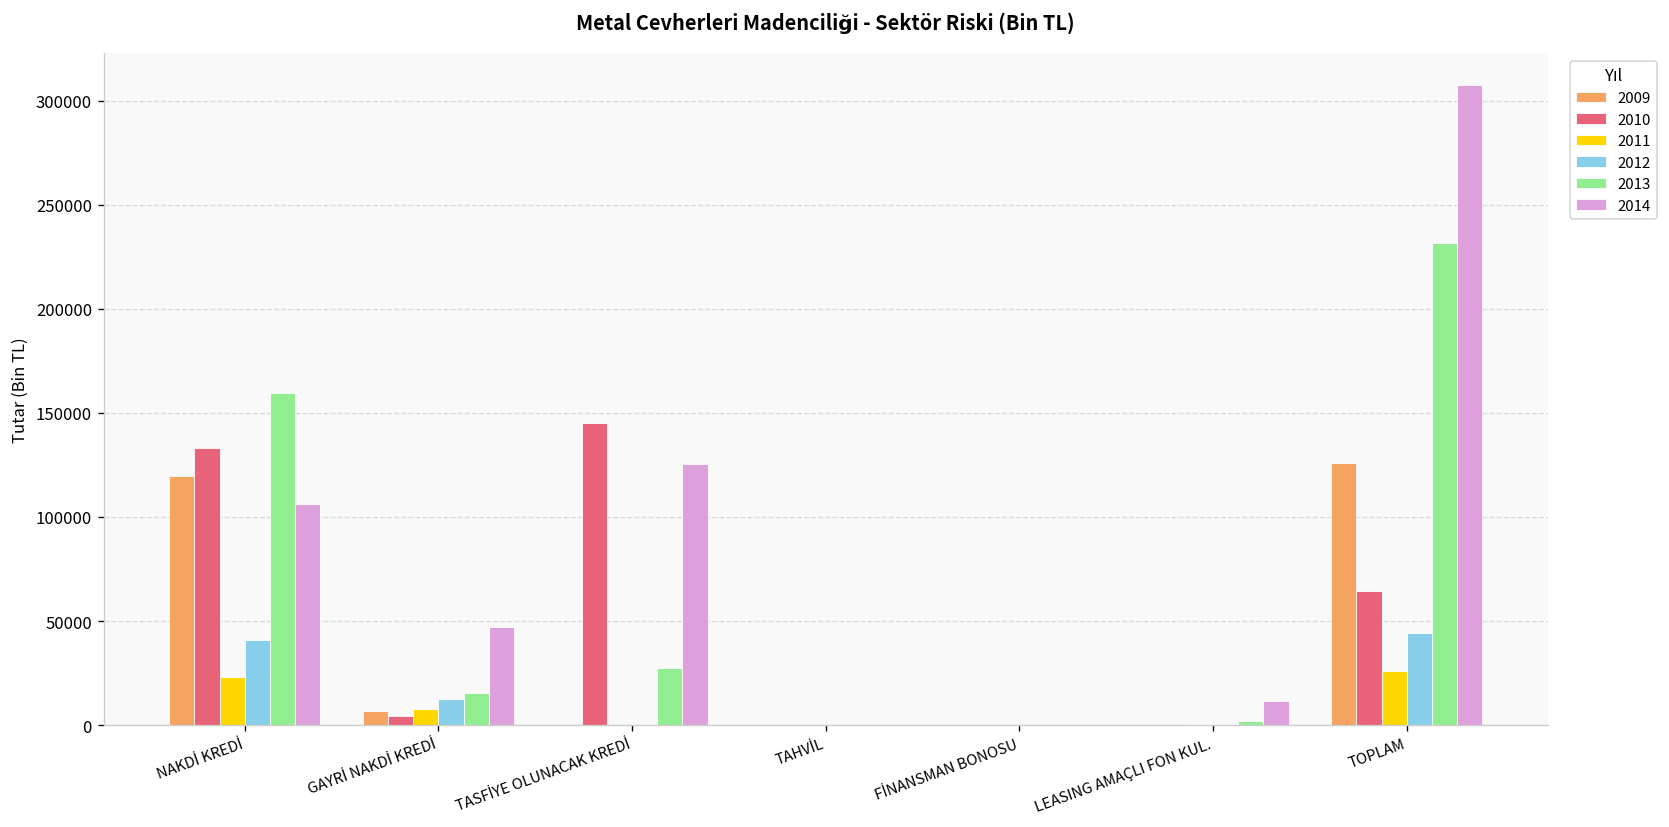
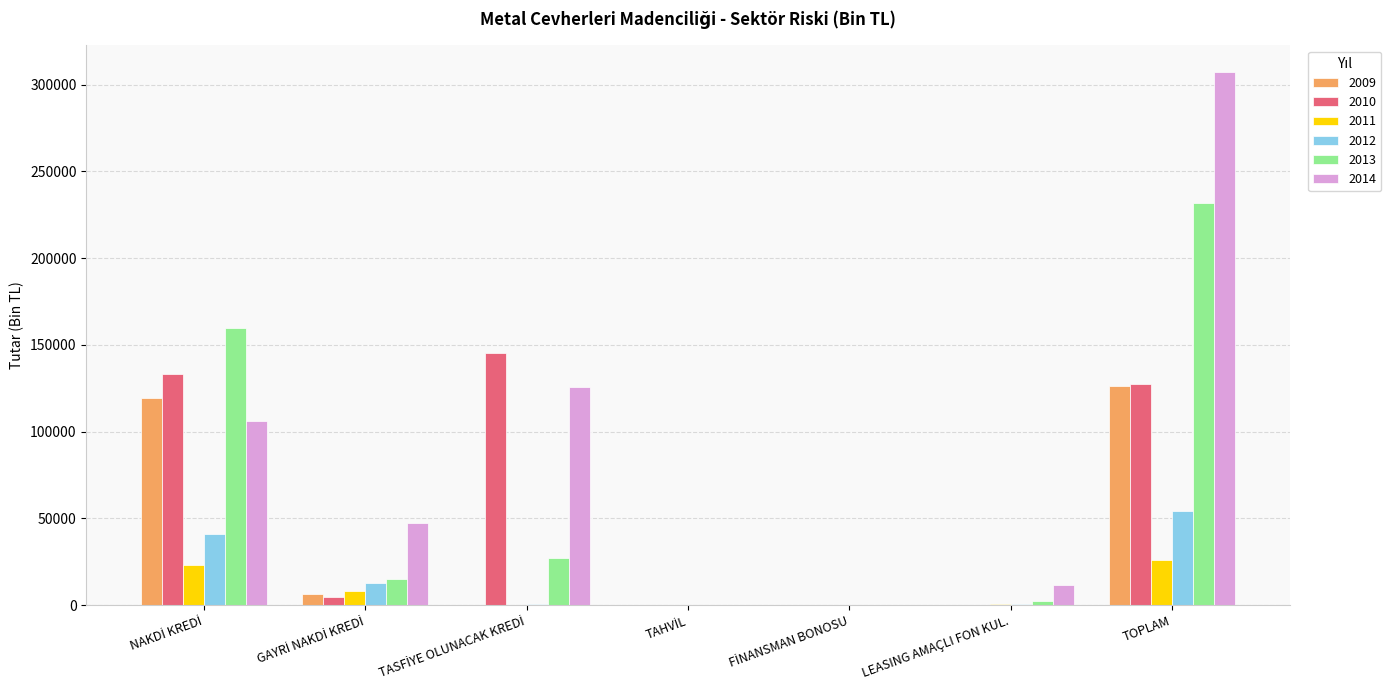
  {
    "2009": {
      "NAKDİ KREDİ": 119000,
      "GAYRİ NAKDİ KREDİ": 7000,
      "TAHVİL": 0,
      "FİNANSMAN BONOSU": 0,
      "LEASING AMAÇLI FON KUL.": 0,
      "TOPLAM": 126000
    },
    "2010": {
      "NAKDİ KREDİ": 133000,
      "GAYRİ NAKDİ KREDİ": 5000,
      "TASFİYE OLUNACAK KREDİ": 145000,
      "TAHVİL": 0,
      "FİNANSMAN BONOSU": 0,
      "LEASING AMAÇLI FON KUL.": 0,
-     "TOPLAM": 65000
+     "TOPLAM": 127000
    },
    "2011": {
      "NAKDİ KREDİ": 23000,
      "GAYRİ NAKDİ KREDİ": 8000,
      "TAHVİL": 0,
      "FİNANSMAN BONOSU": 0,
      "TOPLAM": 26000
    },
    "2012": {
      "NAKDİ KREDİ": 41000,
      "GAYRİ NAKDİ KREDİ": 13000,
      "TAHVİL": 0,
      "FİNANSMAN BONOSU": 0,
-     "TOPLAM": 44000
+     "TOPLAM": 54000
    },
    "2013": {
      "NAKDİ KREDİ": 160000,
      "GAYRİ NAKDİ KREDİ": 15000,
      "TASFİYE OLUNACAK KREDİ": 27000,
      "TAHVİL": 0,
      "FİNANSMAN BONOSU": 0,
      "LEASING AMAÇLI FON KUL.": 2000,
      "TOPLAM": 232000
    },
    "2014": {
      "NAKDİ KREDİ": 106000,
      "GAYRİ NAKDİ KREDİ": 47000,
      "TASFİYE OLUNACAK KREDİ": 126000,
      "TAHVİL": 0,
      "FİNANSMAN BONOSU": 0,
      "LEASING AMAÇLI FON KUL.": 12000,
      "TOPLAM": 307000
    }
  }
